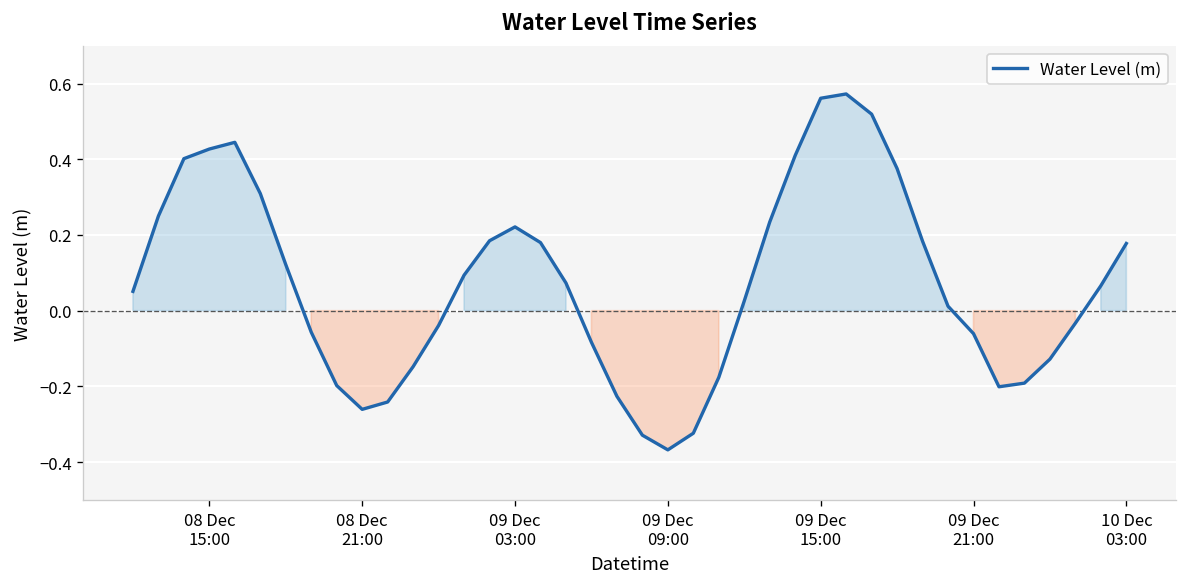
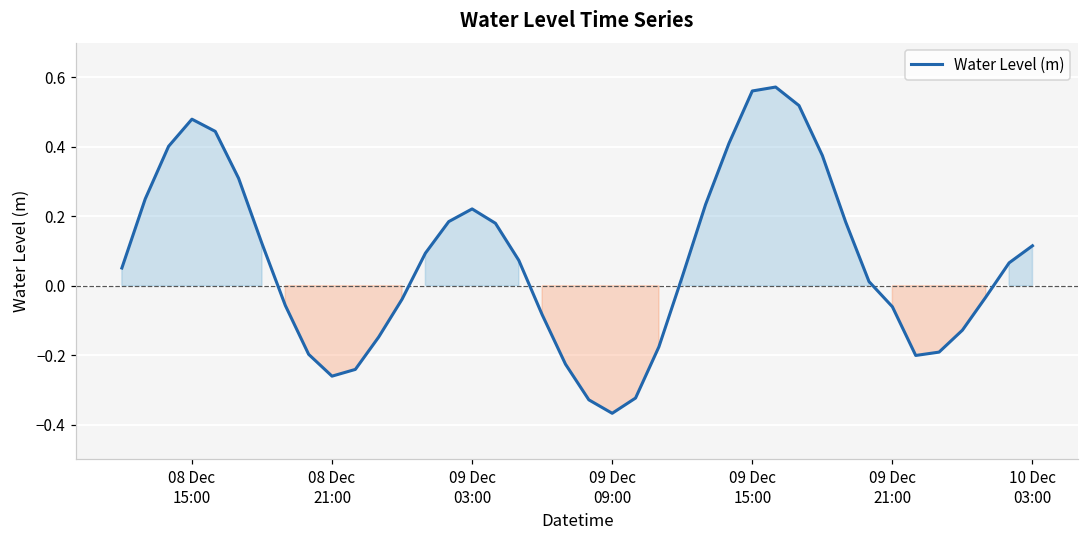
  {
-   "08 Dec 15:00": 0.43,
+   "08 Dec 15:00": 0.48,
    "08 Dec 21:00": -0.26,
    "09 Dec 03:00": 0.22,
    "09 Dec 09:00": -0.37,
    "09 Dec 15:00": 0.56,
    "09 Dec 21:00": -0.06,
-   "10 Dec 03:00": 0.18
+   "10 Dec 03:00": 0.12
  }
